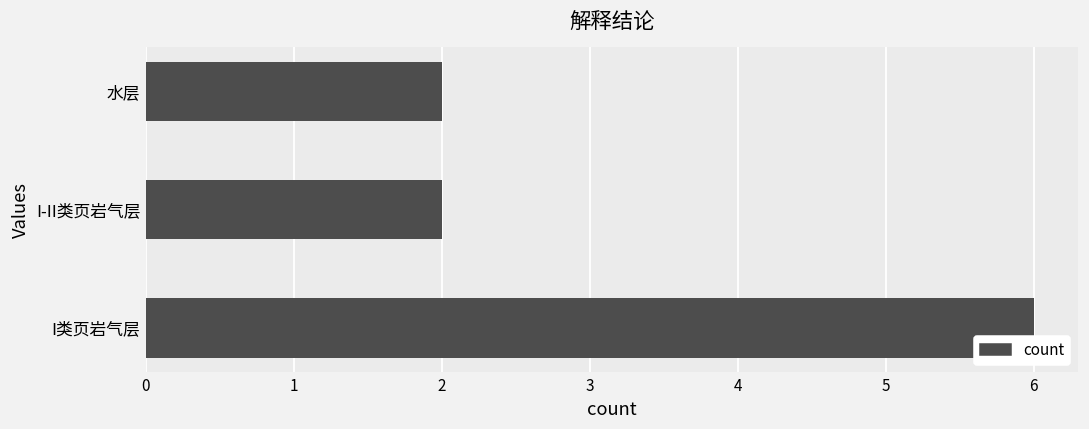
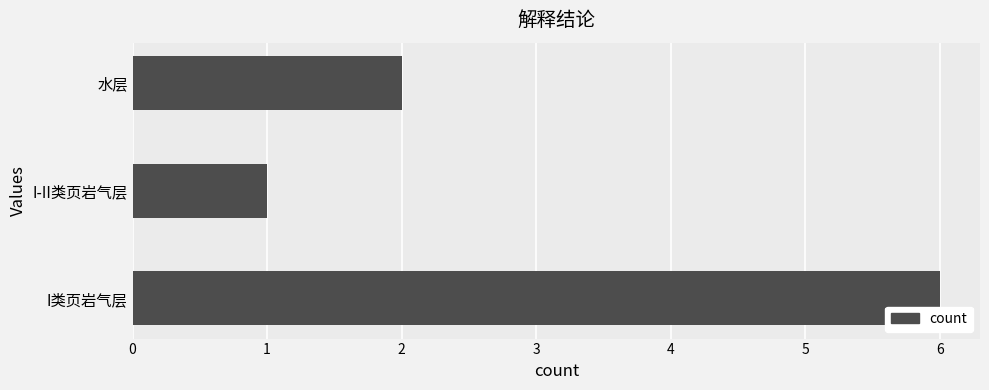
  {
    "水层": 2,
-   "I-II类页岩气层": 2,
+   "I-II类页岩气层": 1,
    "I类页岩气层": 6
  }
